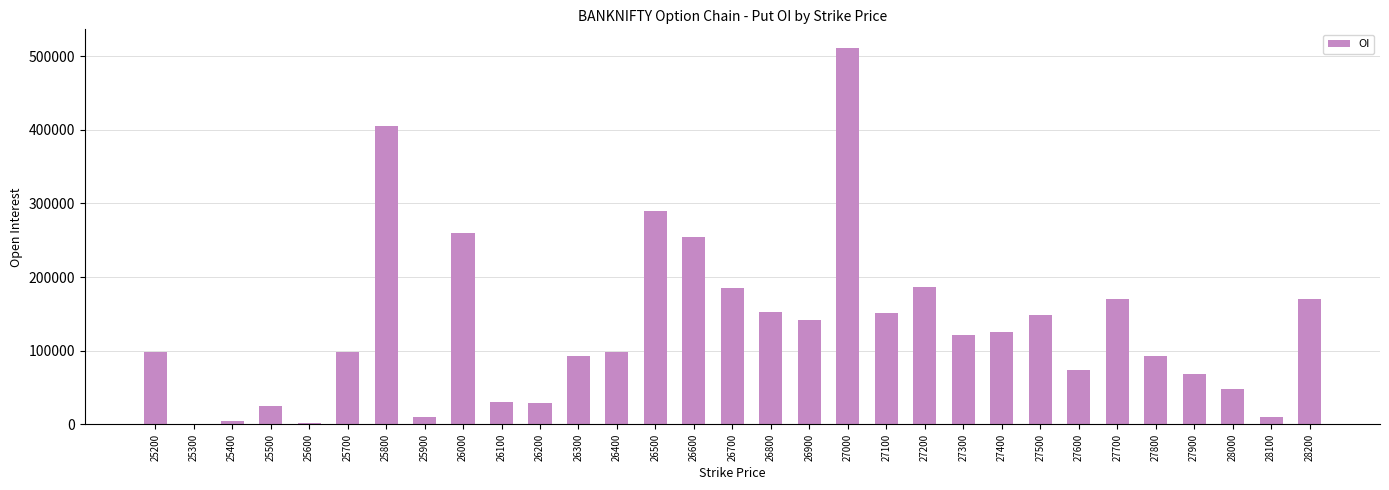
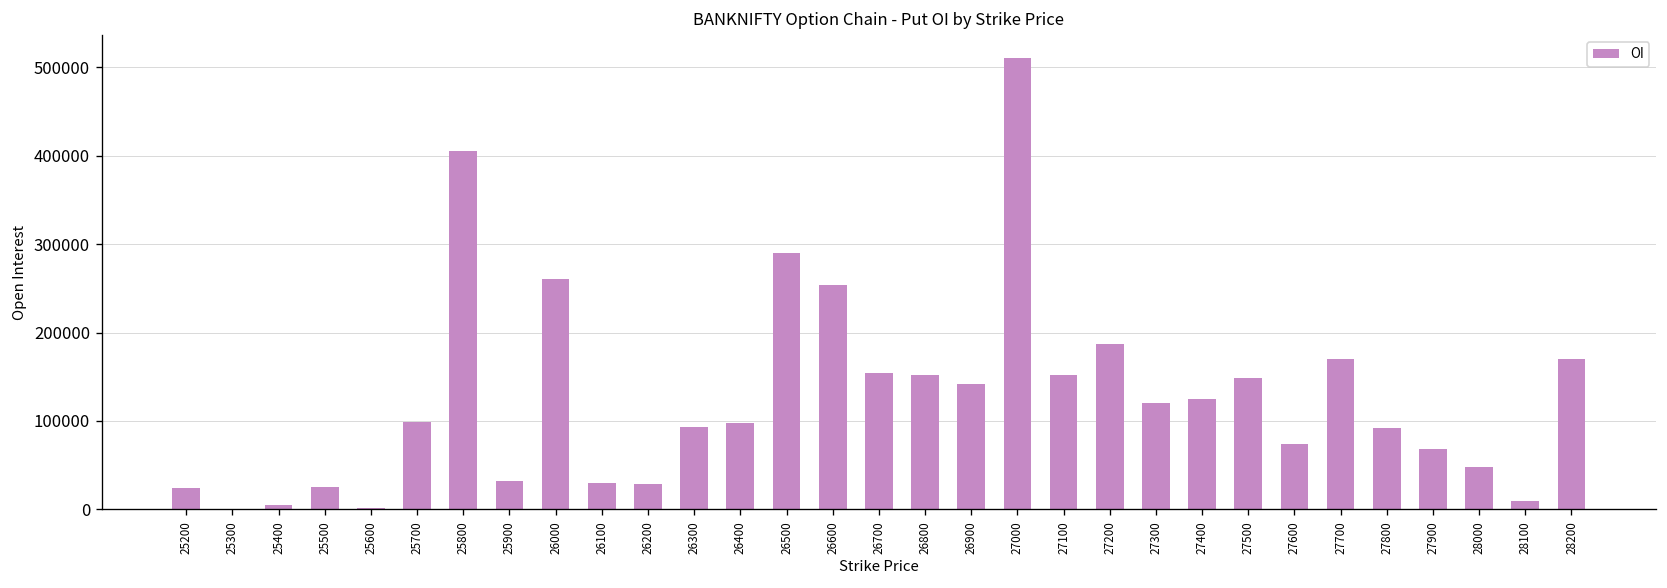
  {
-   "25200": 100000,
+   "25200": 20000,
    "25400": 0,
    "25500": 30000,
    "25700": 100000,
    "25800": 410000,
-   "25900": 10000,
+   "25900": 30000,
    "26000": 260000,
    "26100": 30000,
    "26200": 30000,
    "26300": 90000,
    "26400": 100000,
    "26500": 290000,
    "26600": 250000,
-   "26700": 180000,
+   "26700": 150000,
    "26800": 150000,
    "26900": 140000,
    "27000": 510000,
    "27100": 150000,
    "27200": 190000,
    "27300": 120000,
    "27400": 120000,
    "27500": 150000,
    "27600": 70000,
    "27700": 170000,
    "27800": 90000,
    "27900": 70000,
    "28000": 50000,
    "28100": 10000,
    "28200": 170000
  }
